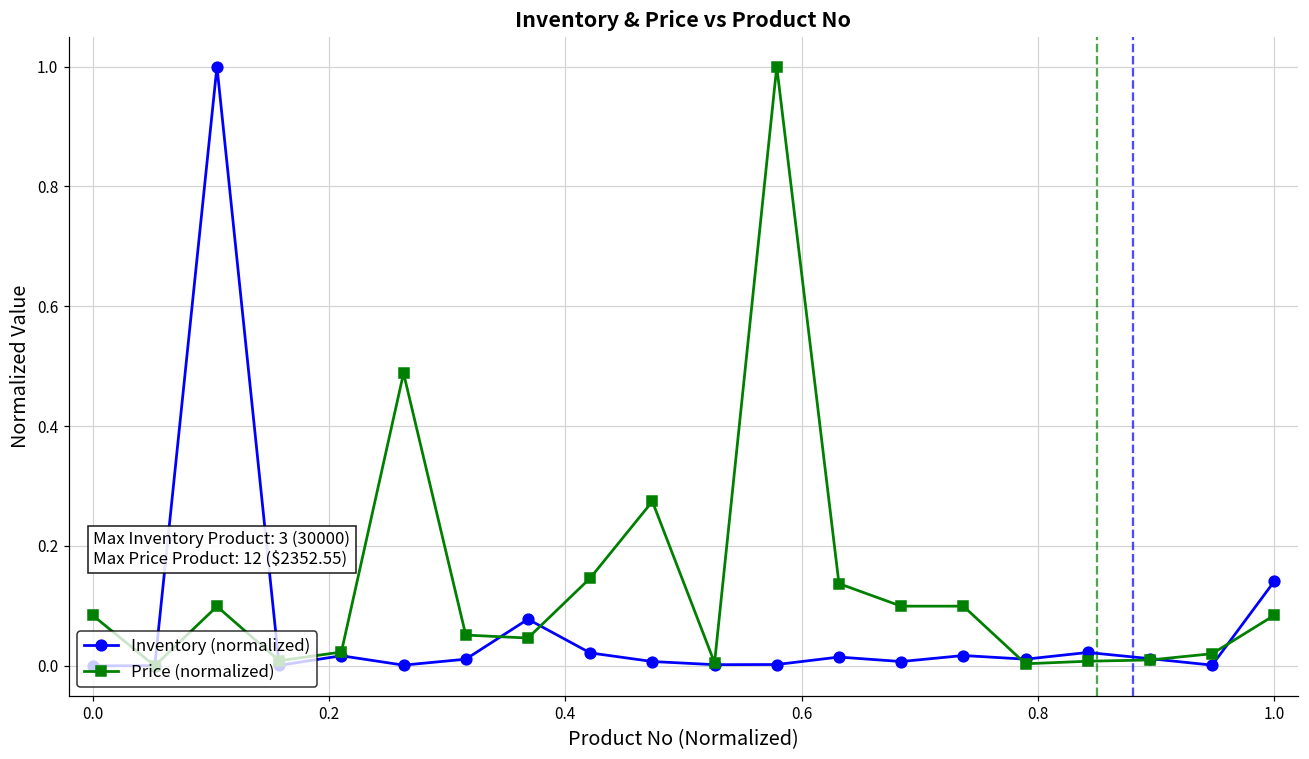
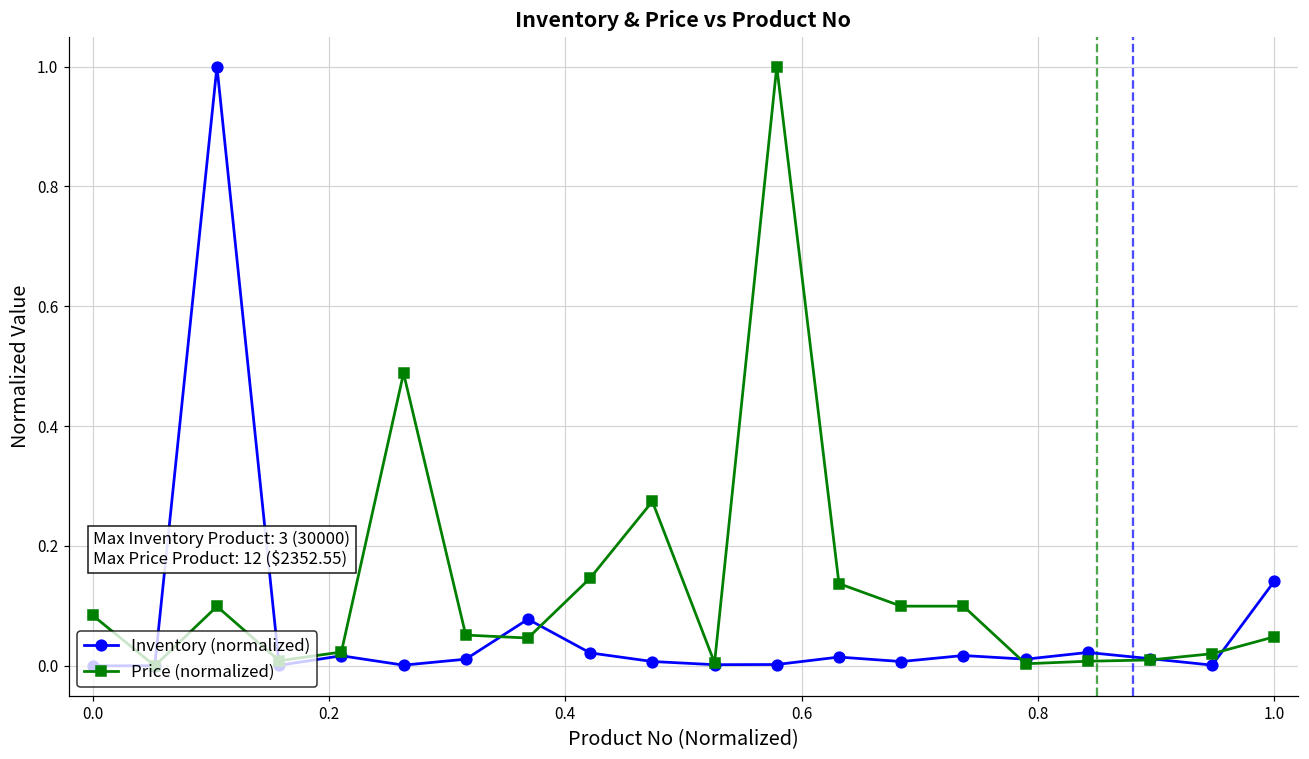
  {
    "Inventory (normalized)": {
      "1.0": 0.14
    },
    "Price (normalized)": {
      "0.0": 0.08,
-     "1.0": 0.08
+     "1.0": 0.05
    }
  }
